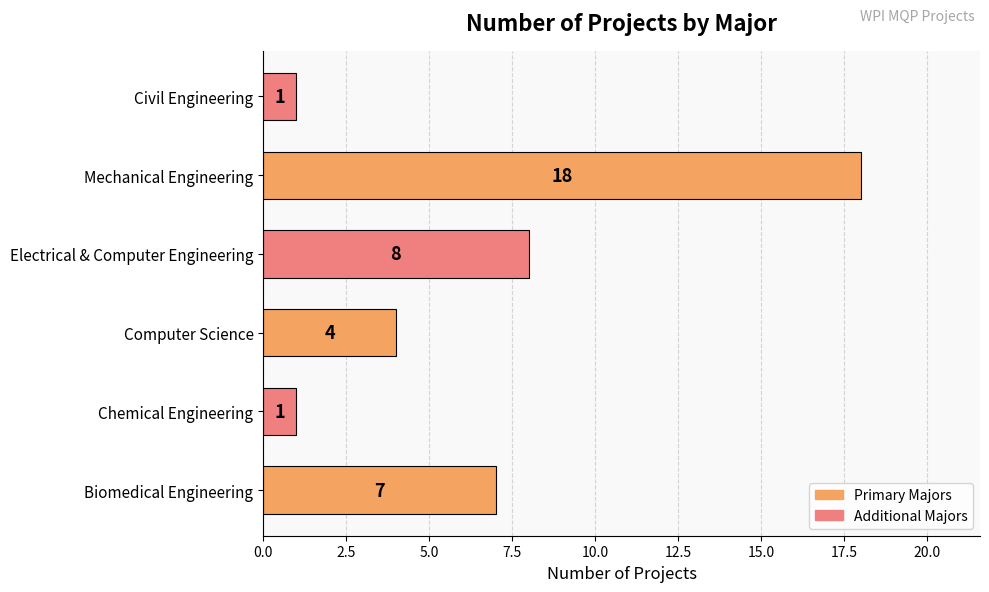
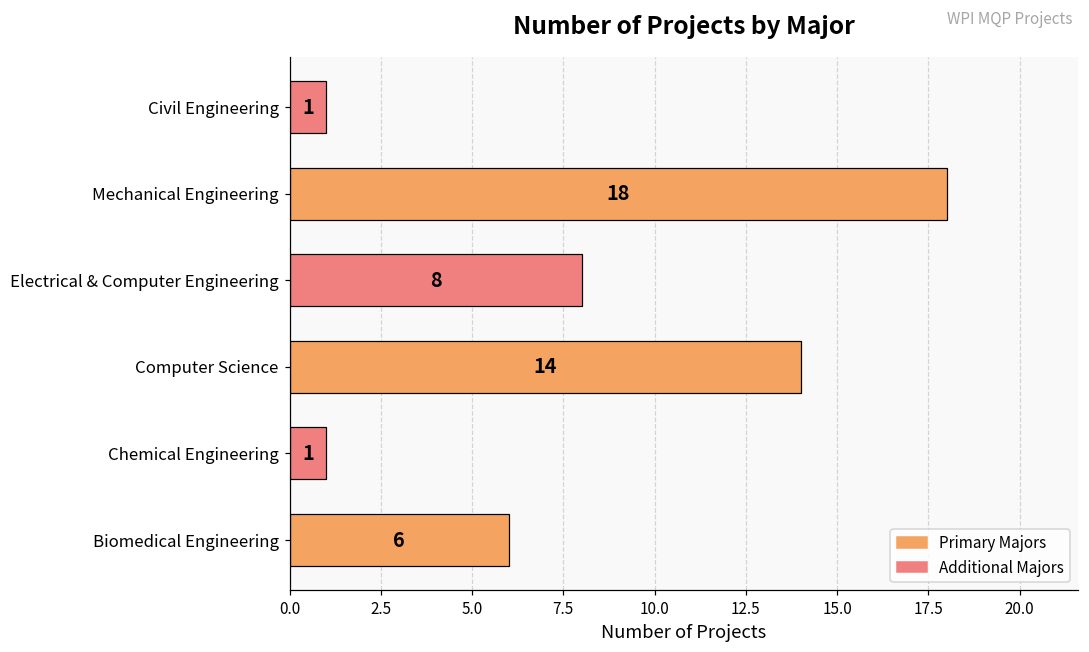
  {
    "Civil Engineering": 1,
    "Mechanical Engineering": 18,
    "Electrical & Computer Engineering": 8,
-   "Computer Science": 4,
+   "Computer Science": 14,
    "Chemical Engineering": 1,
-   "Biomedical Engineering": 7
+   "Biomedical Engineering": 6
  }
